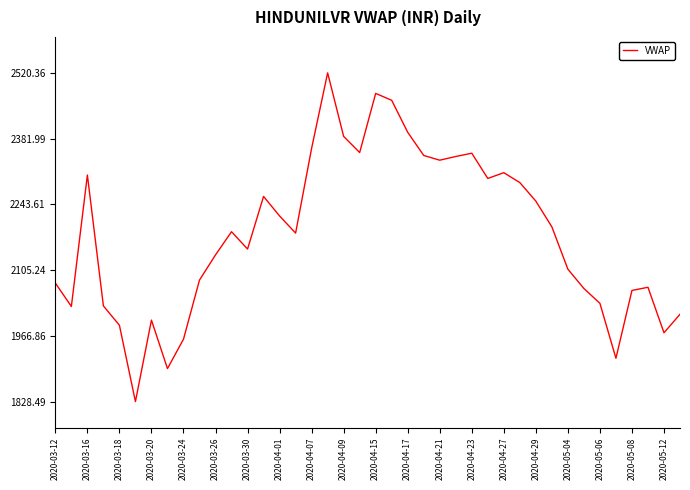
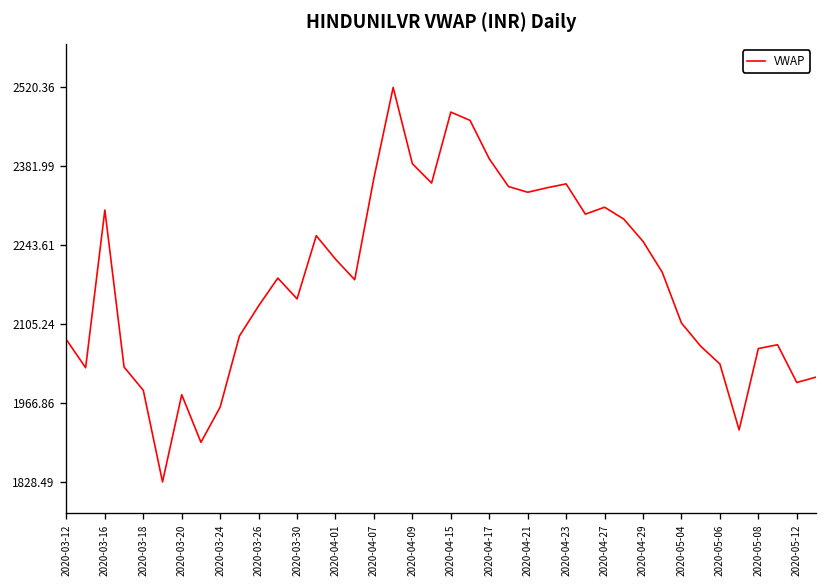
  {
    "2020-03-12": 2080,
    "2020-03-16": 2310,
    "2020-03-18": 1990,
-   "2020-03-20": 2000,
+   "2020-03-20": 1980,
    "2020-03-24": 1960,
    "2020-03-26": 2140,
    "2020-03-30": 2150,
    "2020-04-01": 2220,
    "2020-04-07": 2360,
    "2020-04-09": 2390,
    "2020-04-15": 2480,
    "2020-04-17": 2400,
    "2020-04-21": 2340,
    "2020-04-23": 2350,
    "2020-04-27": 2310,
    "2020-04-29": 2250,
    "2020-05-04": 2110,
    "2020-05-06": 2040,
    "2020-05-08": 2060,
-   "2020-05-12": 1970
+   "2020-05-12": 2000
  }
